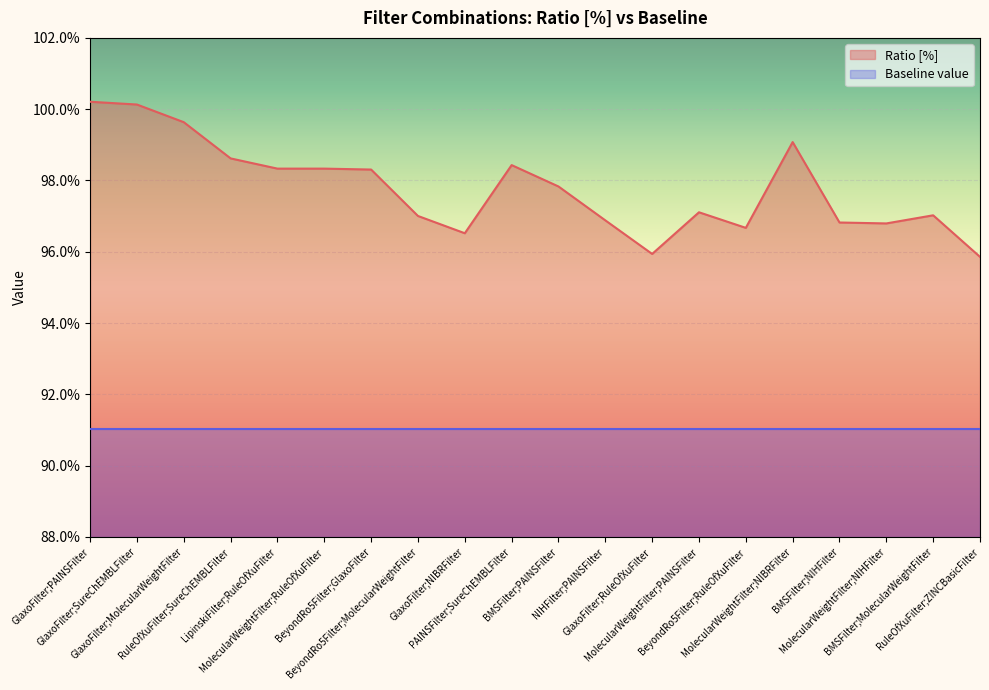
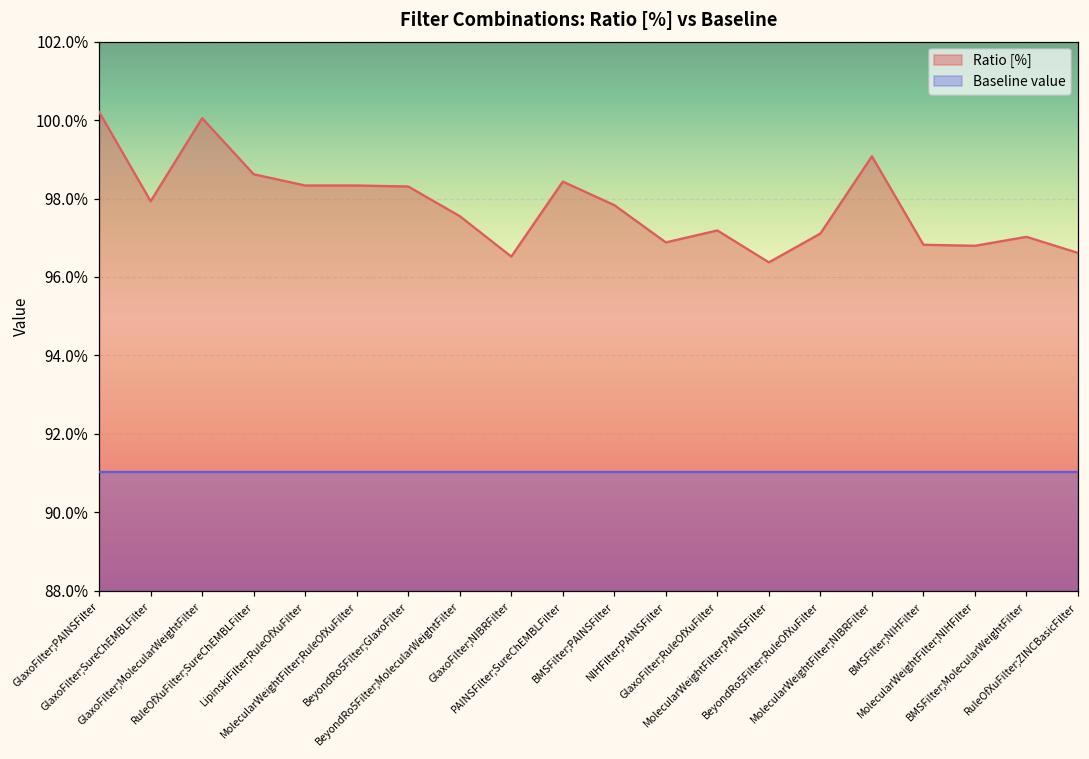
  {
    "Ratio [%]": {
      "GlaxoFilter;PAINSFilter": "100.2%",
-     "GlaxoFilter;SureChEMBLFilter": "100.1%",
-     "GlaxoFilter;MolecularWeightFilter": "99.6%",
+     "GlaxoFilter;SureChEMBLFilter": "97.9%",
+     "GlaxoFilter;MolecularWeightFilter": "100.0%",
      "RuleOfXuFilter;SureChEMBLFilter": "98.6%",
      "LipinskiFilter;RuleOfXuFilter": "98.3%",
      "MolecularWeightFilter;RuleOfXuFilter": "98.3%",
      "BeyondRo5Filter;GlaxoFilter": "98.3%",
-     "BeyondRo5Filter;MolecularWeightFilter": "97.0%",
+     "BeyondRo5Filter;MolecularWeightFilter": "97.6%",
      "GlaxoFilter;NIBRFilter": "96.5%",
      "PAINSFilter;SureChEMBLFilter": "98.4%",
      "BMSFilter;PAINSFilter": "97.8%",
      "NIHFilter;PAINSFilter": "96.9%",
-     "GlaxoFilter;RuleOfXuFilter": "95.9%",
-     "MolecularWeightFilter;PAINSFilter": "97.1%",
-     "BeyondRo5Filter;RuleOfXuFilter": "96.7%",
+     "GlaxoFilter;RuleOfXuFilter": "97.2%",
+     "MolecularWeightFilter;PAINSFilter": "96.4%",
+     "BeyondRo5Filter;RuleOfXuFilter": "97.1%",
      "MolecularWeightFilter;NIBRFilter": "99.1%",
      "BMSFilter;NIHFilter": "96.8%",
      "MolecularWeightFilter;NIHFilter": "96.8%",
      "BMSFilter;MolecularWeightFilter": "97.0%",
-     "RuleOfXuFilter;ZINCBasicFilter": "95.9%"
+     "RuleOfXuFilter;ZINCBasicFilter": "96.6%"
    },
    "Baseline value": {
      "GlaxoFilter;PAINSFilter": "91.0%",
      "GlaxoFilter;SureChEMBLFilter": "91.0%",
      "GlaxoFilter;MolecularWeightFilter": "91.0%",
      "RuleOfXuFilter;SureChEMBLFilter": "91.0%",
      "LipinskiFilter;RuleOfXuFilter": "91.0%",
      "MolecularWeightFilter;RuleOfXuFilter": "91.0%",
      "BeyondRo5Filter;GlaxoFilter": "91.0%",
      "BeyondRo5Filter;MolecularWeightFilter": "91.0%",
      "GlaxoFilter;NIBRFilter": "91.0%",
      "PAINSFilter;SureChEMBLFilter": "91.0%",
      "BMSFilter;PAINSFilter": "91.0%",
      "NIHFilter;PAINSFilter": "91.0%",
      "GlaxoFilter;RuleOfXuFilter": "91.0%",
      "MolecularWeightFilter;PAINSFilter": "91.0%",
      "BeyondRo5Filter;RuleOfXuFilter": "91.0%",
      "MolecularWeightFilter;NIBRFilter": "91.0%",
      "BMSFilter;NIHFilter": "91.0%",
      "MolecularWeightFilter;NIHFilter": "91.0%",
      "BMSFilter;MolecularWeightFilter": "91.0%",
      "RuleOfXuFilter;ZINCBasicFilter": "91.0%"
    }
  }
